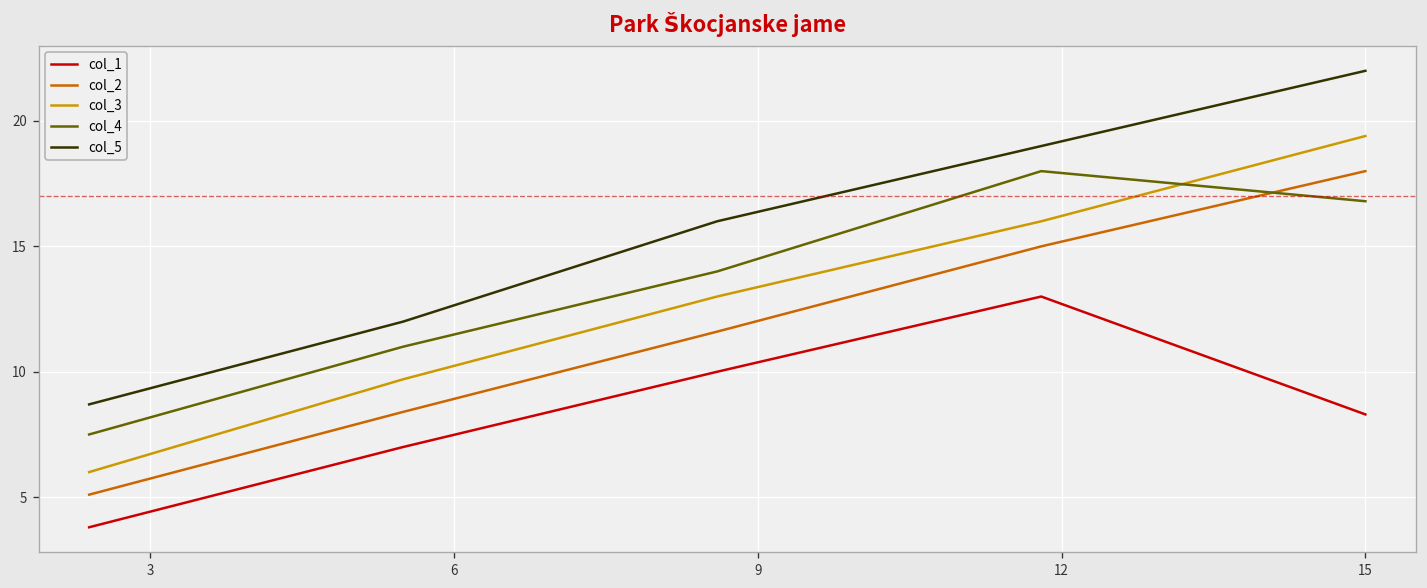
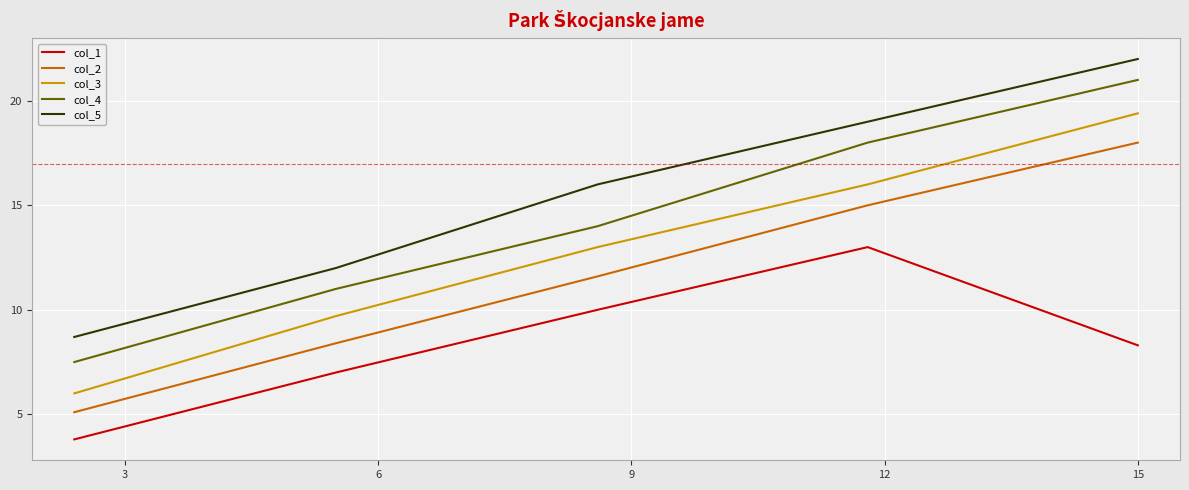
  {
    "col_1": {
      "15": 8.3
    },
    "col_4": {
-     "15": 16.8
+     "15": 21.0
    },
    "col_5": {
      "15": 22.0
    }
  }
